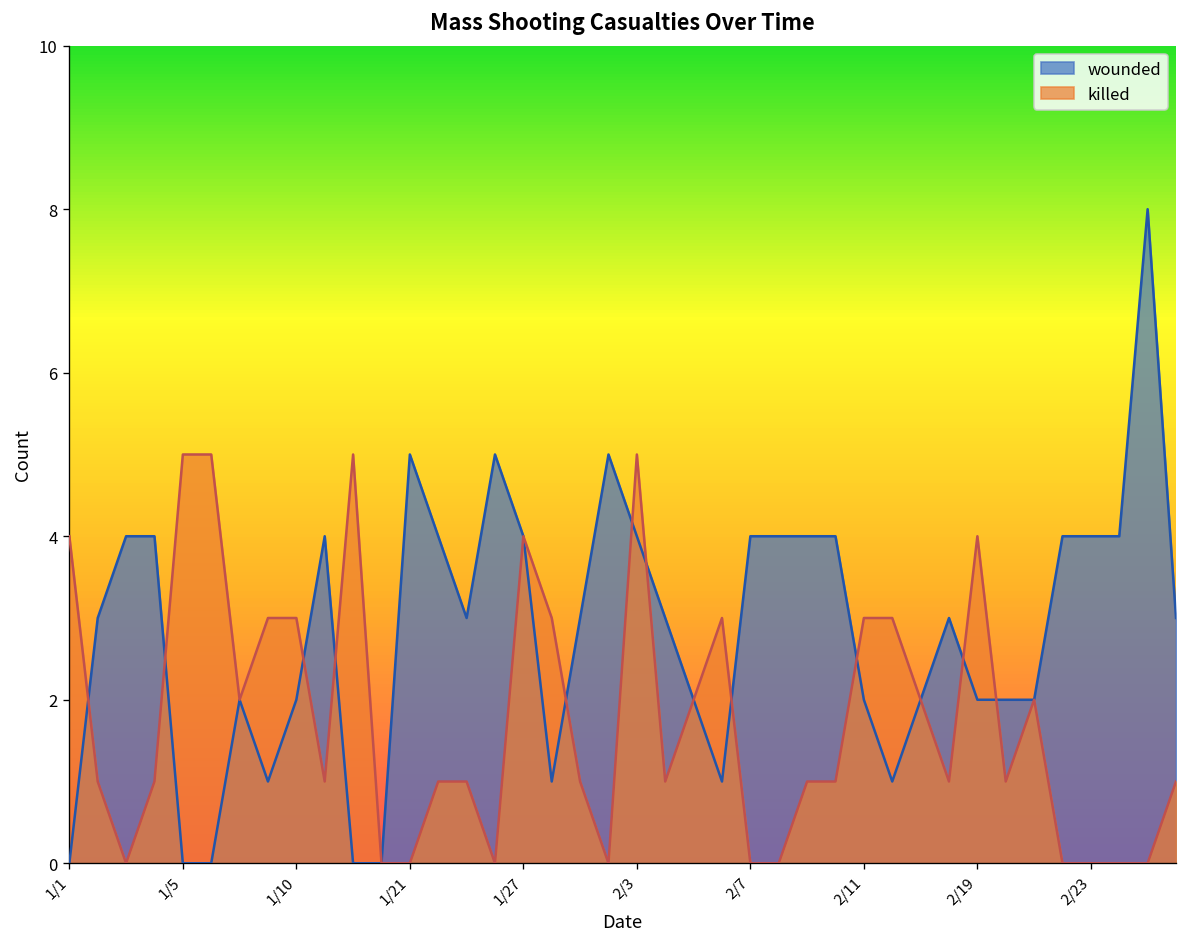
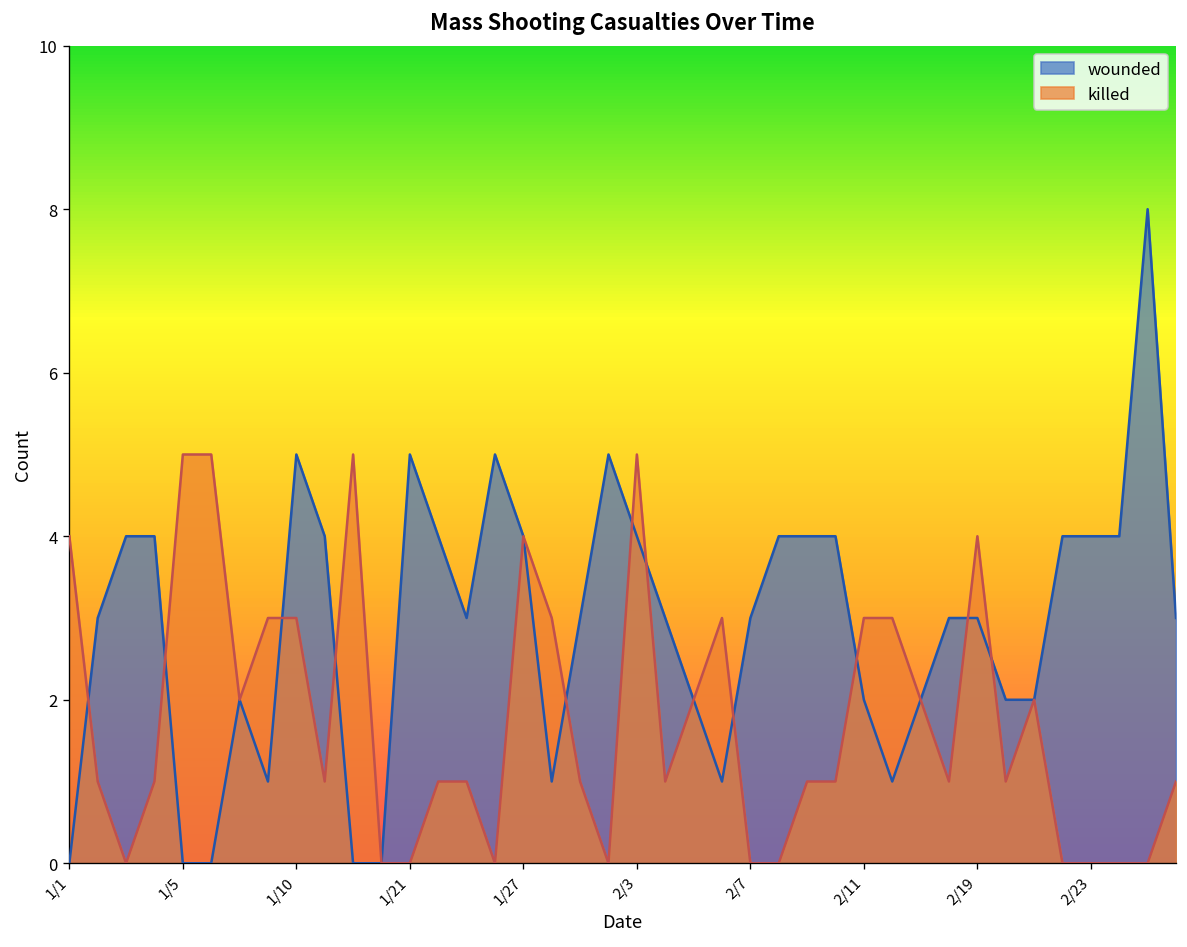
  {
    "wounded": {
      "1/5": 0,
-     "1/10": 2,
-     "2/7": 4,
-     "2/19": 2
+     "1/10": 5,
+     "2/7": 3,
+     "2/19": 3
    },
    "killed": {
      "1/5": 5,
      "1/10": 3,
      "2/7": 0,
      "2/19": 4
    }
  }
